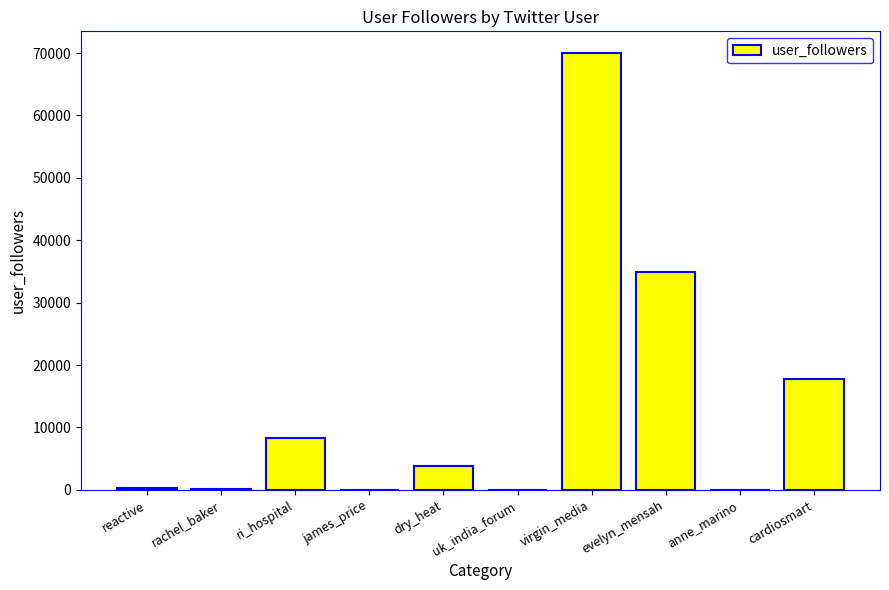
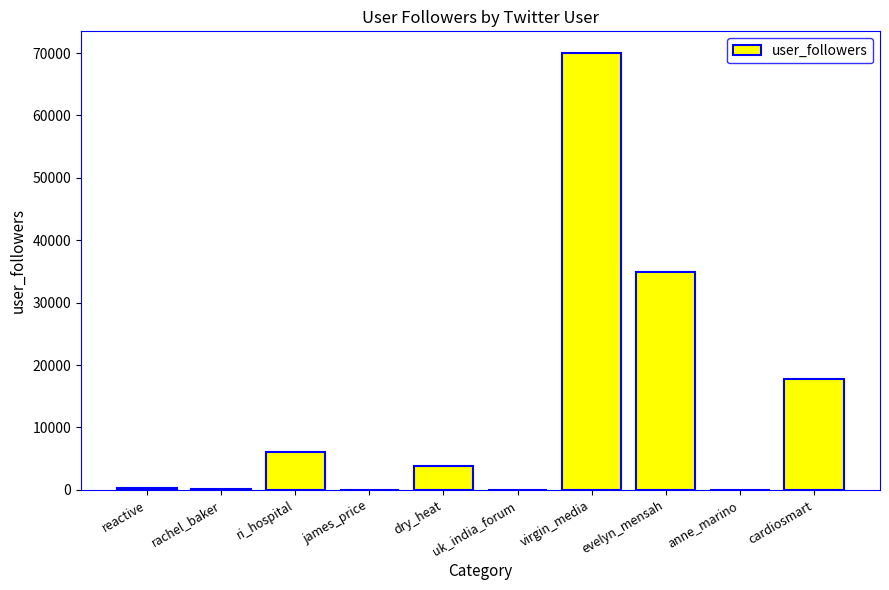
  {
-   "ri_hospital": 8000,
+   "ri_hospital": 6000,
    "dry_heat": 4000,
    "virgin_media": 70000,
    "evelyn_mensah": 35000,
    "cardiosmart": 18000
  }
